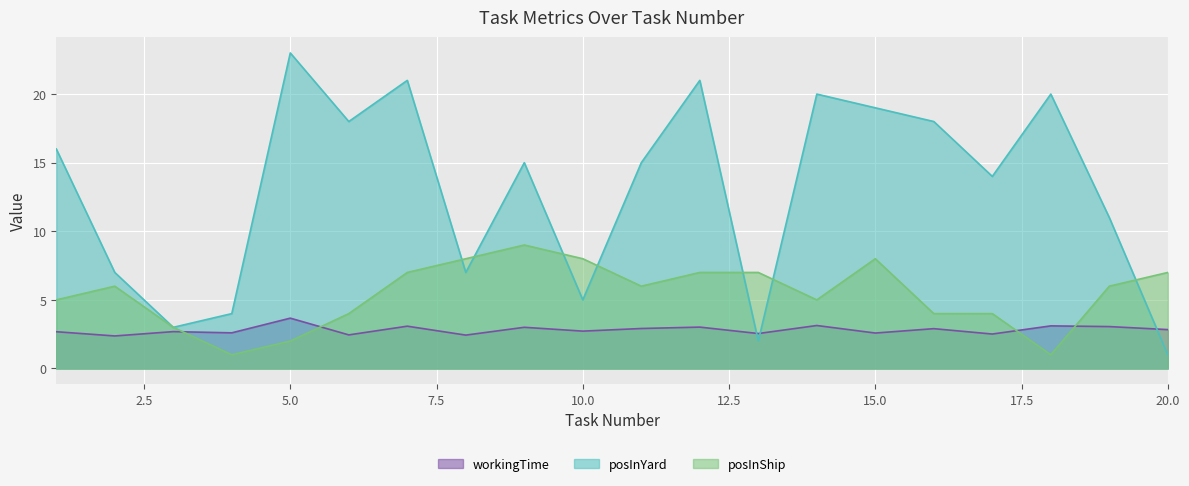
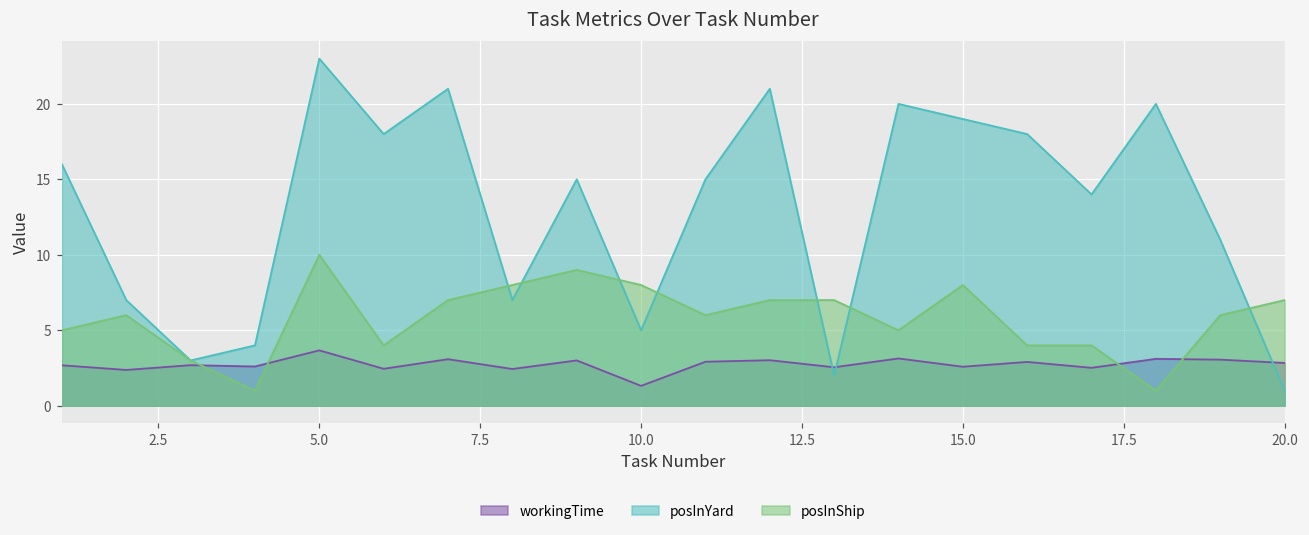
  {
    "workingTime": {
      "5.0": 3.7,
-     "10.0": 2.7,
+     "10.0": 1.3,
      "15.0": 2.6,
      "20.0": 2.8
    },
    "posInYard": {
      "5.0": 23.0,
      "10.0": 5.0,
      "15.0": 19.0,
      "20.0": 1.0
    },
    "posInShip": {
-     "5.0": 2,
+     "5.0": 10,
      "10.0": 8,
      "15.0": 8,
      "20.0": 7
    }
  }
